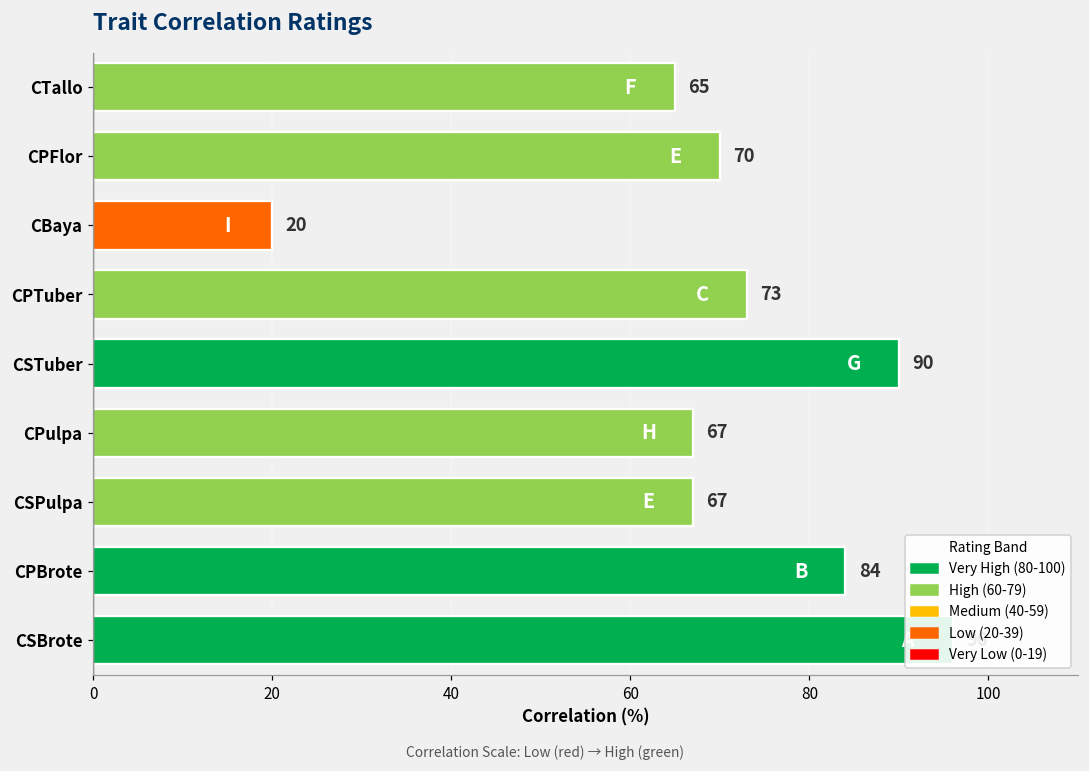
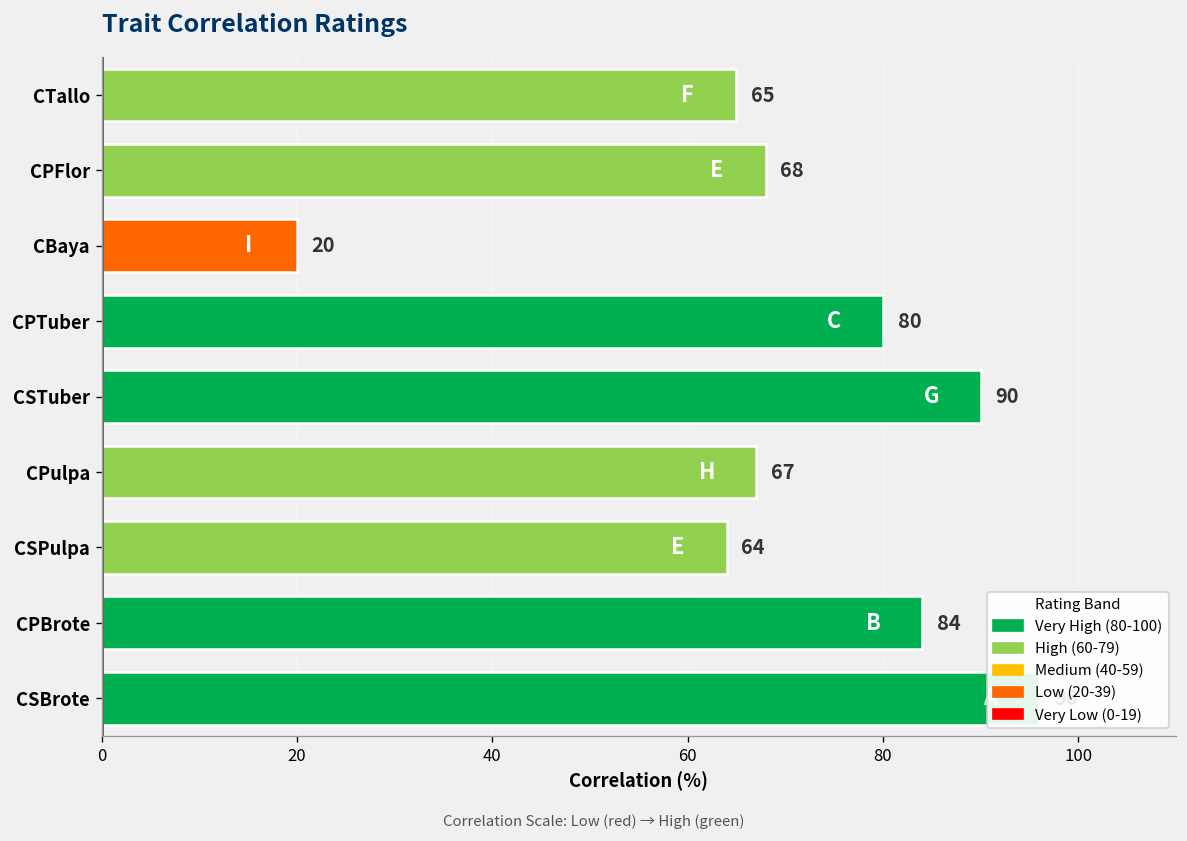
  {
    "CTallo": 65,
-   "CPFlor": 70,
+   "CPFlor": 68,
    "CBaya": 20,
-   "CPTuber": 73,
+   "CPTuber": 80,
    "CSTuber": 90,
    "CPulpa": 67,
-   "CSPulpa": 67,
+   "CSPulpa": 64,
    "CPBrote": 84
  }
